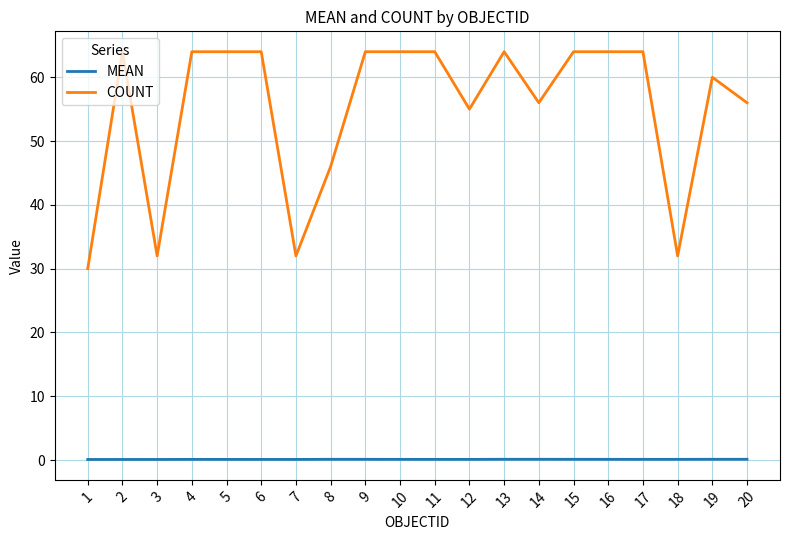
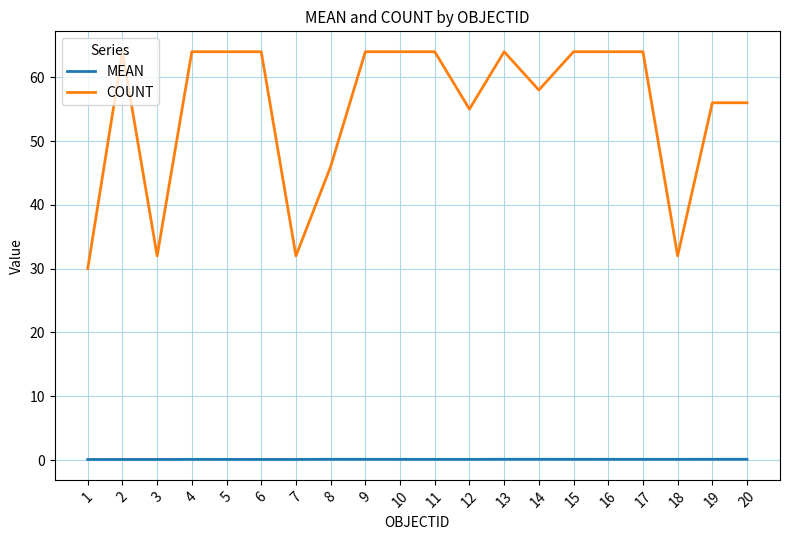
  {
    "MEAN": {
      "1": 0,
      "2": 0,
      "3": 0,
      "4": 0,
      "5": 0,
      "6": 0,
      "7": 0,
      "8": 0,
      "9": 0,
      "10": 0,
      "11": 0,
      "12": 0,
      "13": 0,
      "14": 0,
      "15": 0,
      "16": 0,
      "17": 0,
      "18": 0,
      "19": 0,
      "20": 0
    },
    "COUNT": {
      "1": 30,
      "3": 32,
      "4": 64,
      "5": 64,
      "6": 64,
      "7": 32,
      "8": 46,
      "9": 64,
      "10": 64,
      "11": 64,
      "12": 55,
      "13": 64,
-     "14": 56,
+     "14": 58,
      "15": 64,
      "16": 64,
      "17": 64,
      "18": 32,
-     "19": 60,
+     "19": 56,
      "20": 56
    }
  }
